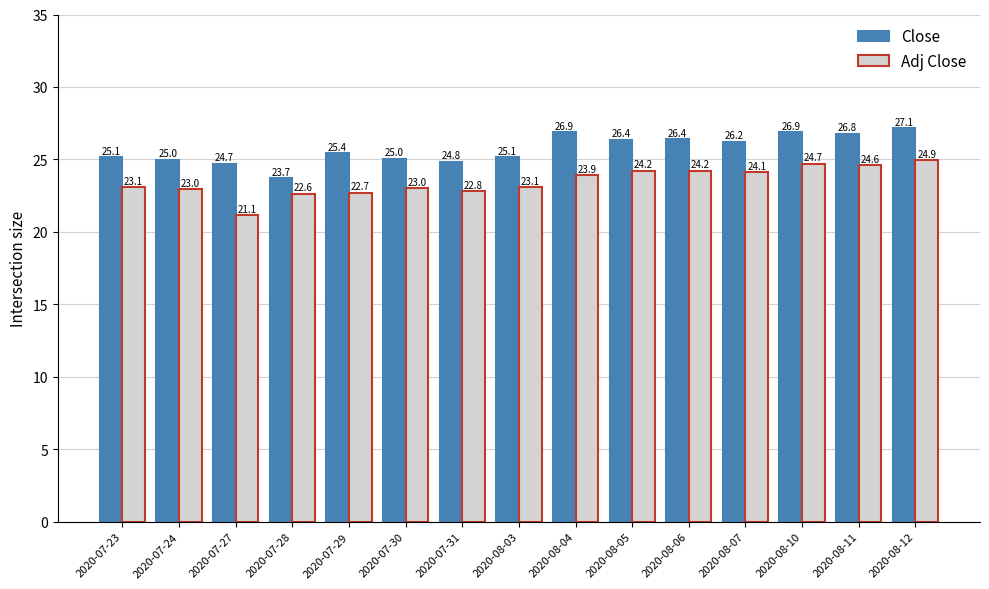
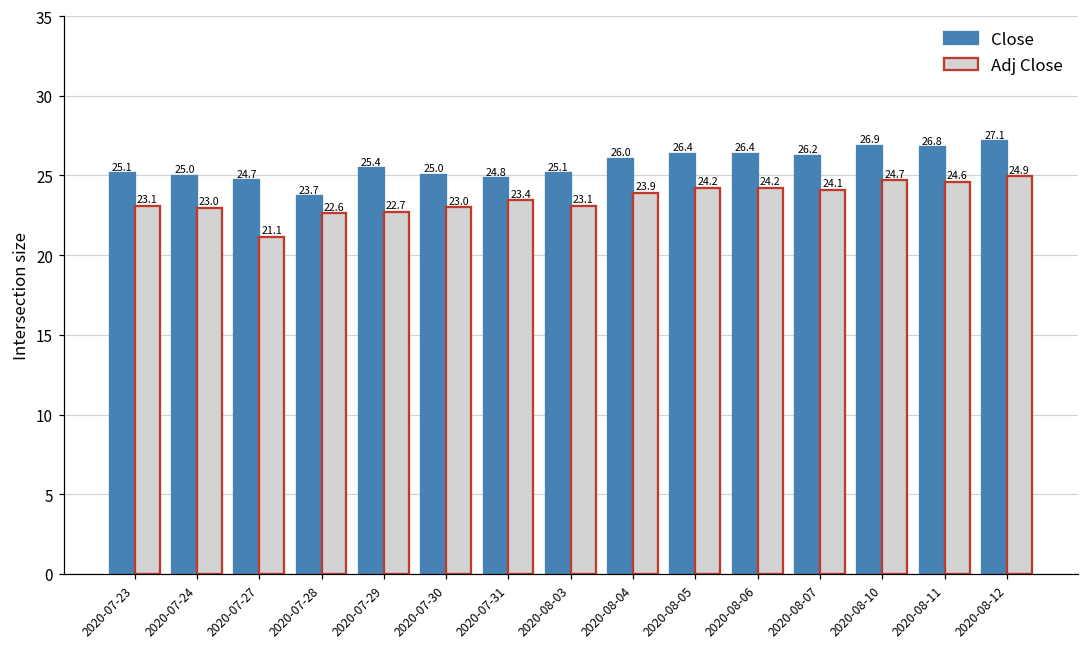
  {
    "Close": {
      "2020-07-23": 25.1,
      "2020-07-24": 25.0,
      "2020-07-27": 24.7,
      "2020-07-28": 23.7,
      "2020-07-29": 25.4,
      "2020-07-30": 25.0,
      "2020-07-31": 24.8,
      "2020-08-03": 25.1,
-     "2020-08-04": 26.9,
+     "2020-08-04": 26.0,
      "2020-08-05": 26.4,
      "2020-08-06": 26.4,
      "2020-08-07": 26.2,
      "2020-08-10": 26.9,
      "2020-08-11": 26.8,
      "2020-08-12": 27.1
    },
    "Adj Close": {
      "2020-07-23": 23.1,
      "2020-07-24": 23.0,
      "2020-07-27": 21.1,
      "2020-07-28": 22.6,
      "2020-07-29": 22.7,
      "2020-07-30": 23.0,
-     "2020-07-31": 22.8,
+     "2020-07-31": 23.4,
      "2020-08-03": 23.1,
      "2020-08-04": 23.9,
      "2020-08-05": 24.2,
      "2020-08-06": 24.2,
      "2020-08-07": 24.1,
      "2020-08-10": 24.7,
      "2020-08-11": 24.6,
      "2020-08-12": 24.9
    }
  }
